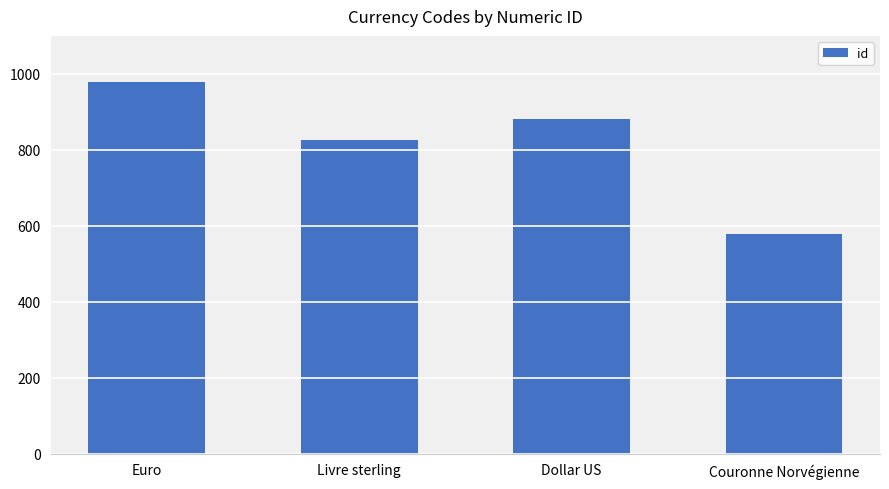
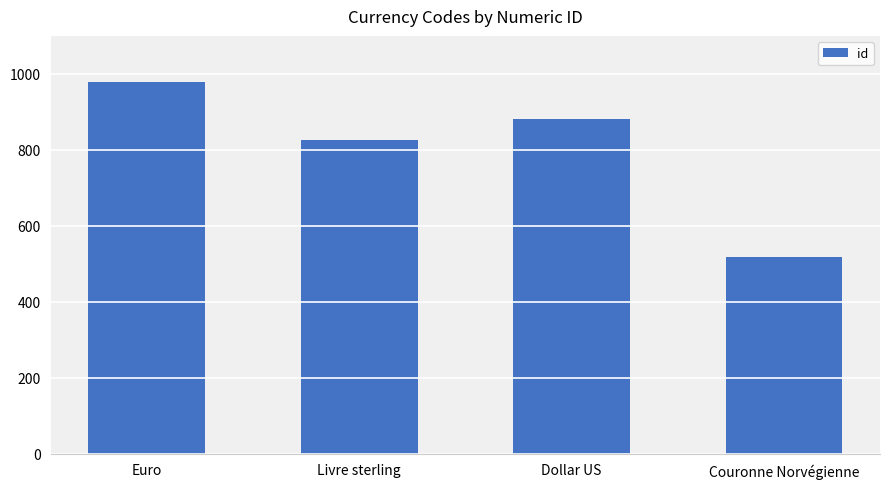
  {
    "Euro": 980,
    "Livre sterling": 830,
    "Dollar US": 880,
-   "Couronne Norvégienne": 580
+   "Couronne Norvégienne": 520
  }
